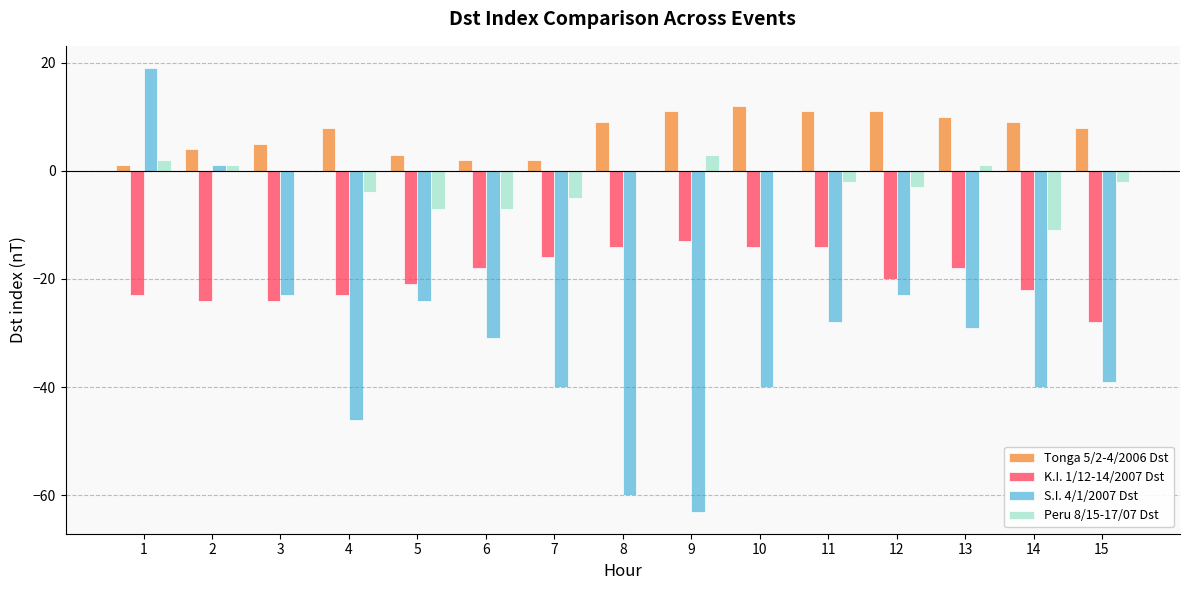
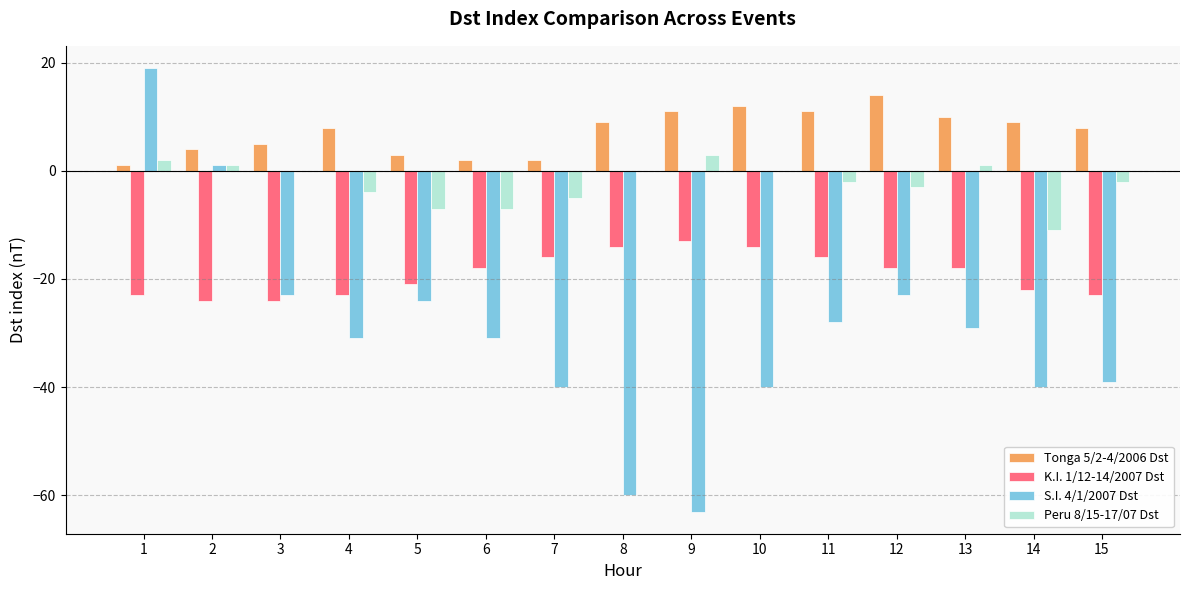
  {
    "Tonga 5/2-4/2006 Dst": {
      "1": 1,
      "2": 4,
      "3": 5,
      "4": 8,
      "5": 3,
      "6": 2,
      "7": 2,
      "8": 9,
      "9": 11,
      "10": 12,
      "11": 11,
-     "12": 11,
+     "12": 14,
      "13": 10,
      "14": 9,
      "15": 8
    },
    "K.I. 1/12-14/2007 Dst": {
      "1": -23,
      "2": -24,
      "3": -24,
      "4": -23,
      "5": -21,
      "6": -18,
      "7": -16,
      "8": -14,
      "9": -13,
      "10": -14,
-     "11": -14,
-     "12": -20,
+     "11": -16,
+     "12": -18,
      "13": -18,
      "14": -22,
-     "15": -28
+     "15": -23
    },
    "S.I. 4/1/2007 Dst": {
      "1": 19,
      "2": 1,
      "3": -23,
-     "4": -46,
+     "4": -31,
      "5": -24,
      "6": -31,
      "7": -40,
      "8": -60,
      "9": -63,
      "10": -40,
      "11": -28,
      "12": -23,
      "13": -29,
      "14": -40,
      "15": -39
    },
    "Peru 8/15-17/07 Dst": {
      "1": 2,
      "2": 1,
      "3": 0,
      "4": -4,
      "5": -7,
      "6": -7,
      "7": -5,
      "8": 0,
      "9": 3,
      "10": 0,
      "11": -2,
      "12": -3,
      "13": 1,
      "14": -11,
      "15": -2
    }
  }
